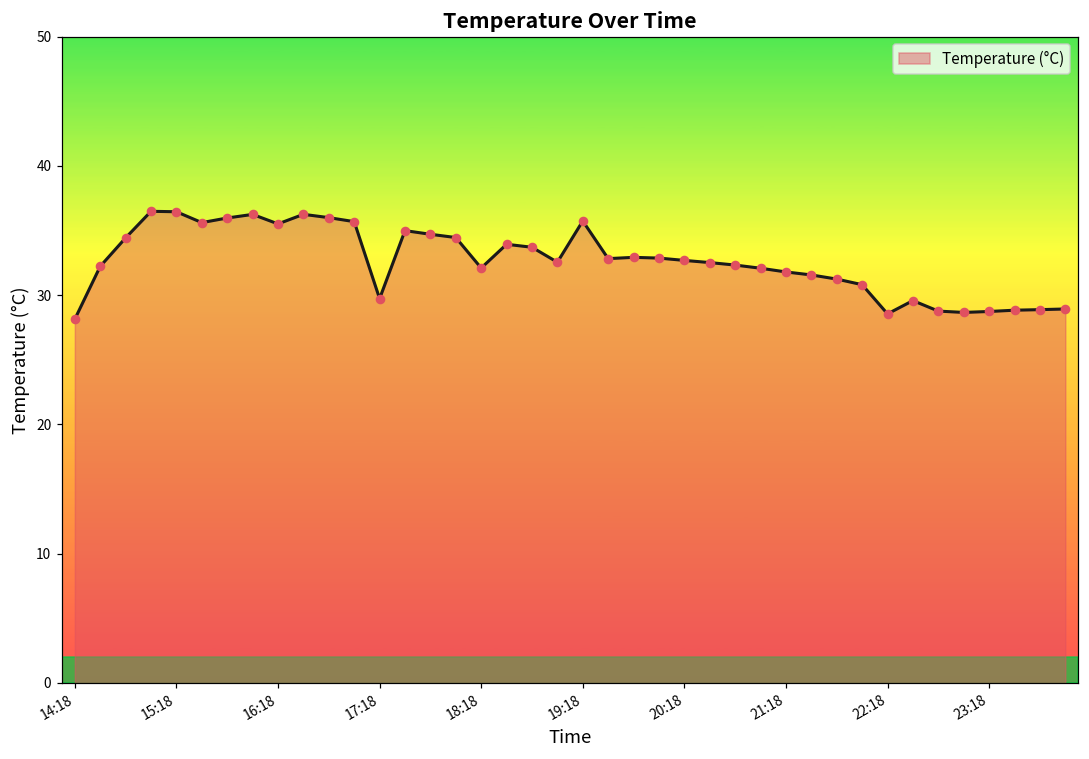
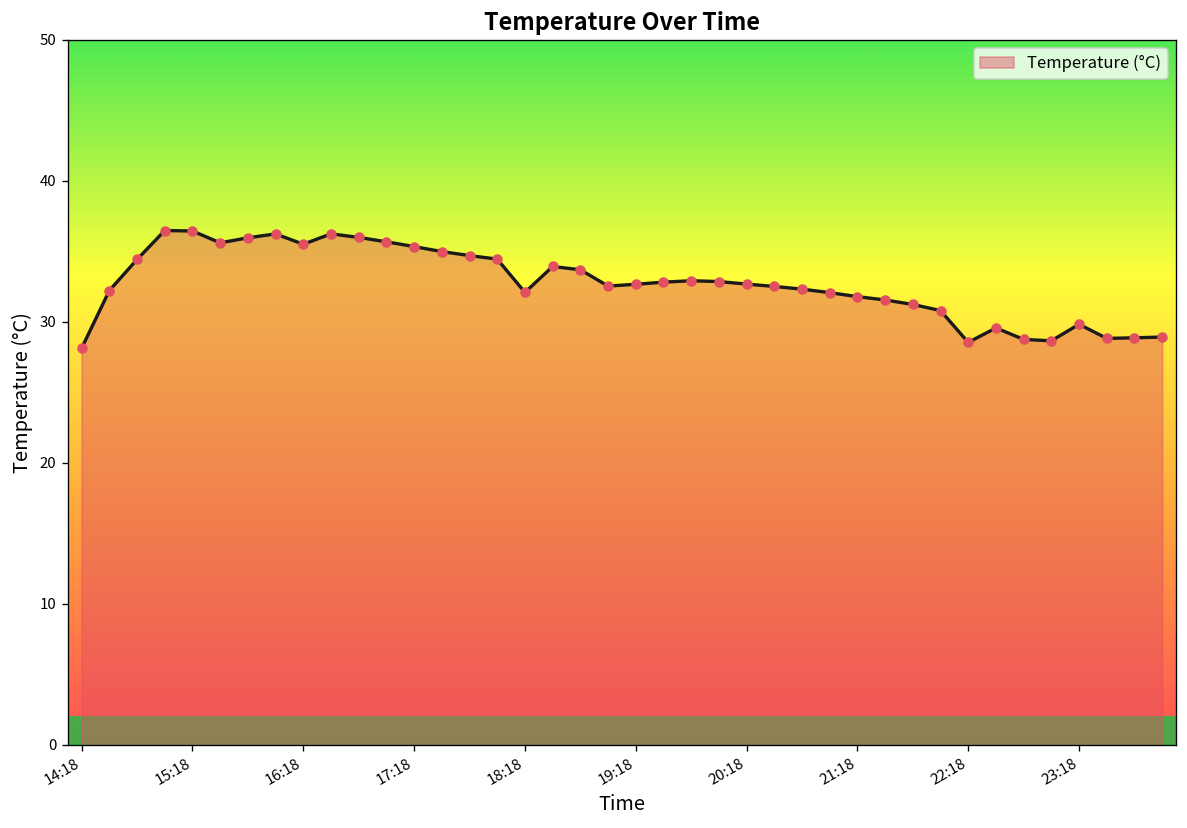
  {
    "14:18": 28.1,
    "15:18": 36.5,
    "16:18": 35.5,
-   "17:18": 29.7,
+   "17:18": 35.3,
    "18:18": 32.1,
-   "19:18": 35.7,
+   "19:18": 32.7,
    "20:18": 32.7,
    "21:18": 31.8,
    "22:18": 28.6,
-   "23:18": 28.7
+   "23:18": 29.8
  }
